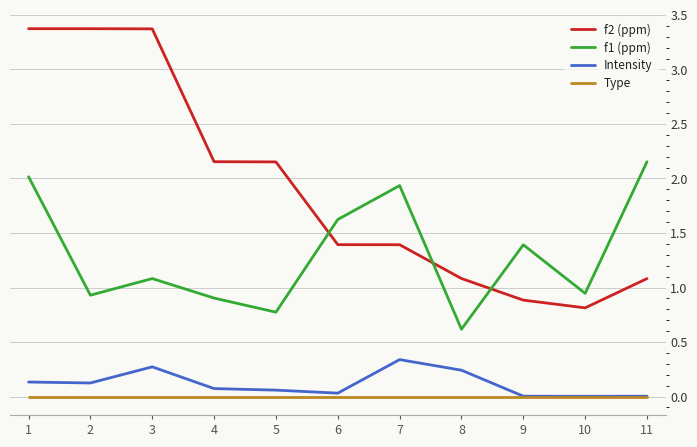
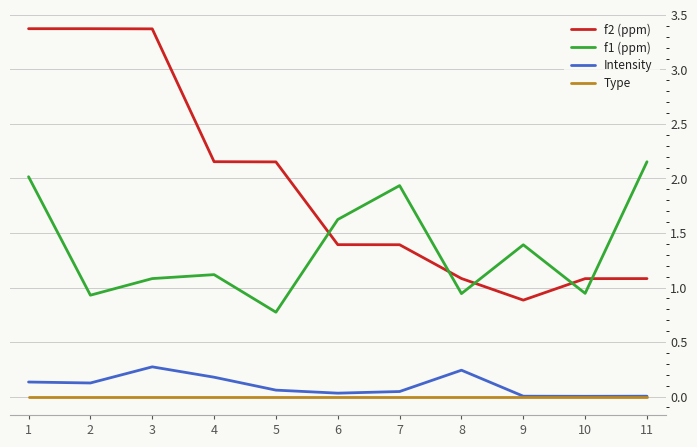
  {
    "f2 (ppm)": {
      "1": 3.37,
      "2": 3.37,
      "3": 3.37,
      "4": 2.15,
      "5": 2.15,
      "6": 1.39,
      "7": 1.39,
      "8": 1.08,
      "9": 0.88,
-     "10": 0.81,
+     "10": 1.08,
      "11": 1.08
    },
    "f1 (ppm)": {
      "1": 2.02,
      "2": 0.93,
      "3": 1.08,
-     "4": 0.90,
+     "4": 1.12,
      "5": 0.77,
      "6": 1.62,
      "7": 1.93,
-     "8": 0.62,
+     "8": 0.94,
      "9": 1.39,
      "10": 0.95,
      "11": 2.15
    },
    "Intensity": {
      "1": 0.13,
      "2": 0.12,
      "3": 0.27,
-     "4": 0.07,
+     "4": 0.18,
      "5": 0.06,
      "6": 0.03,
-     "7": 0.34,
+     "7": 0.05,
      "8": 0.24
    },
    "Type": {
      "1": 0.00,
      "2": 0.00,
      "3": 0.00,
      "4": 0.00,
      "5": 0.00,
      "6": 0.00,
      "7": 0.00,
      "8": 0.00
    }
  }
